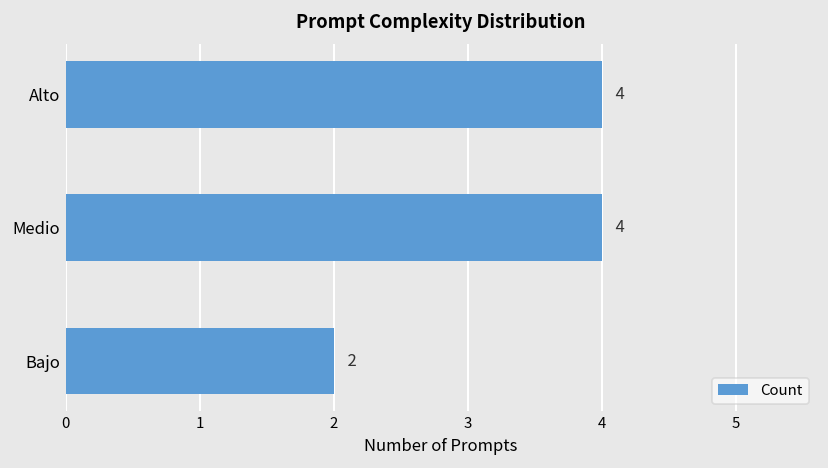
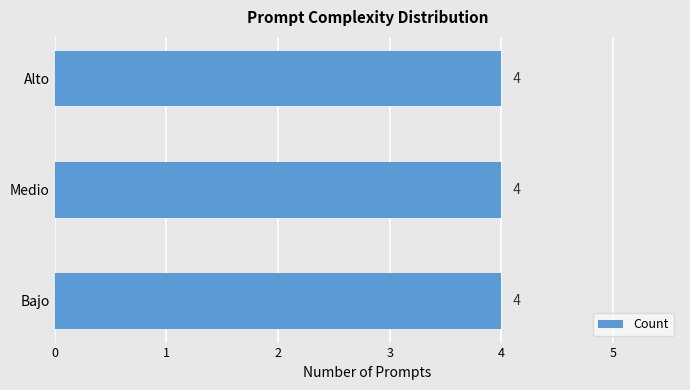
  {
    "Alto": 4,
    "Medio": 4,
-   "Bajo": 2
+   "Bajo": 4
  }
